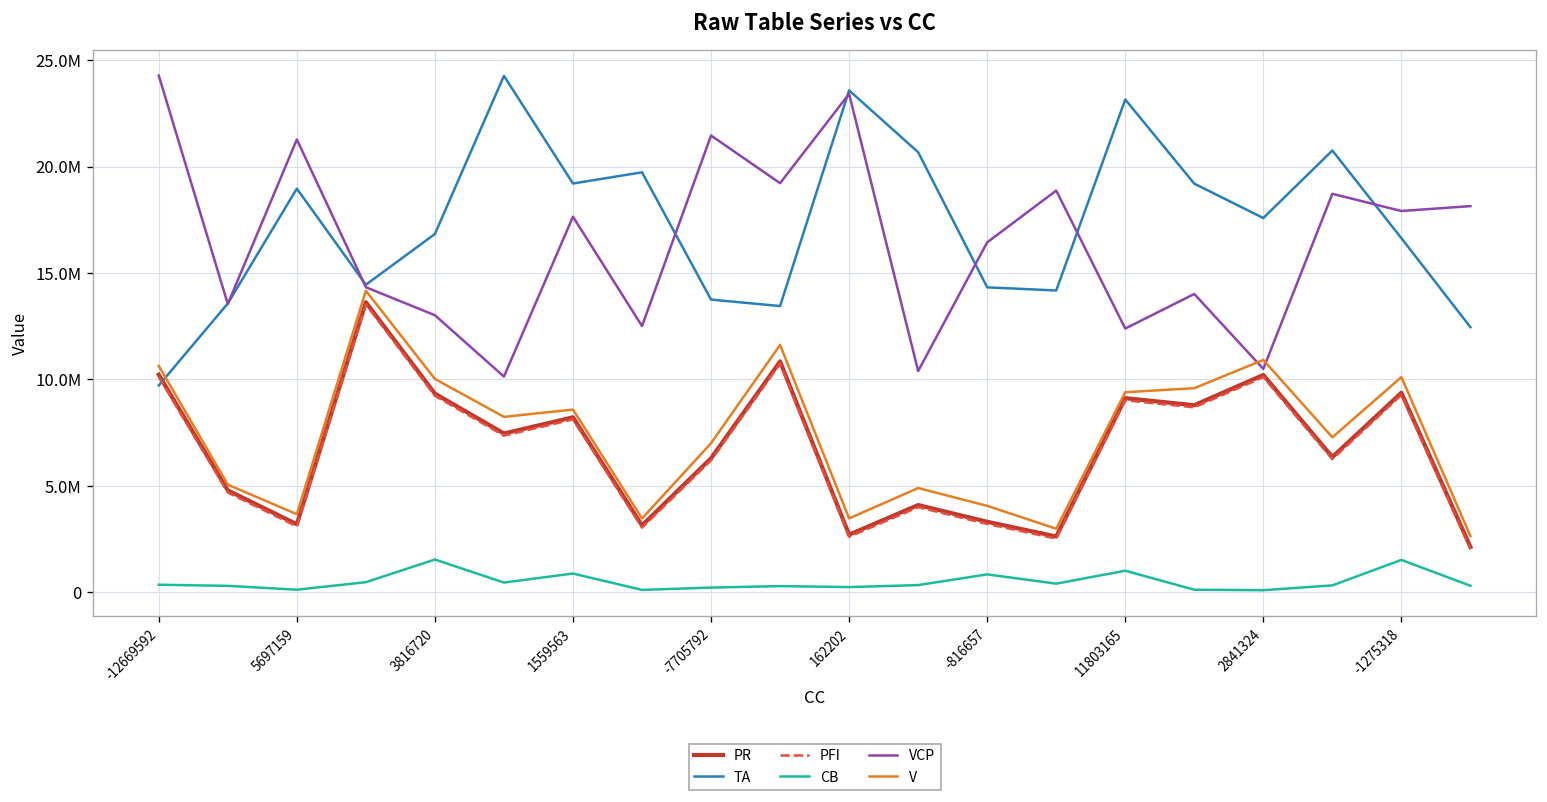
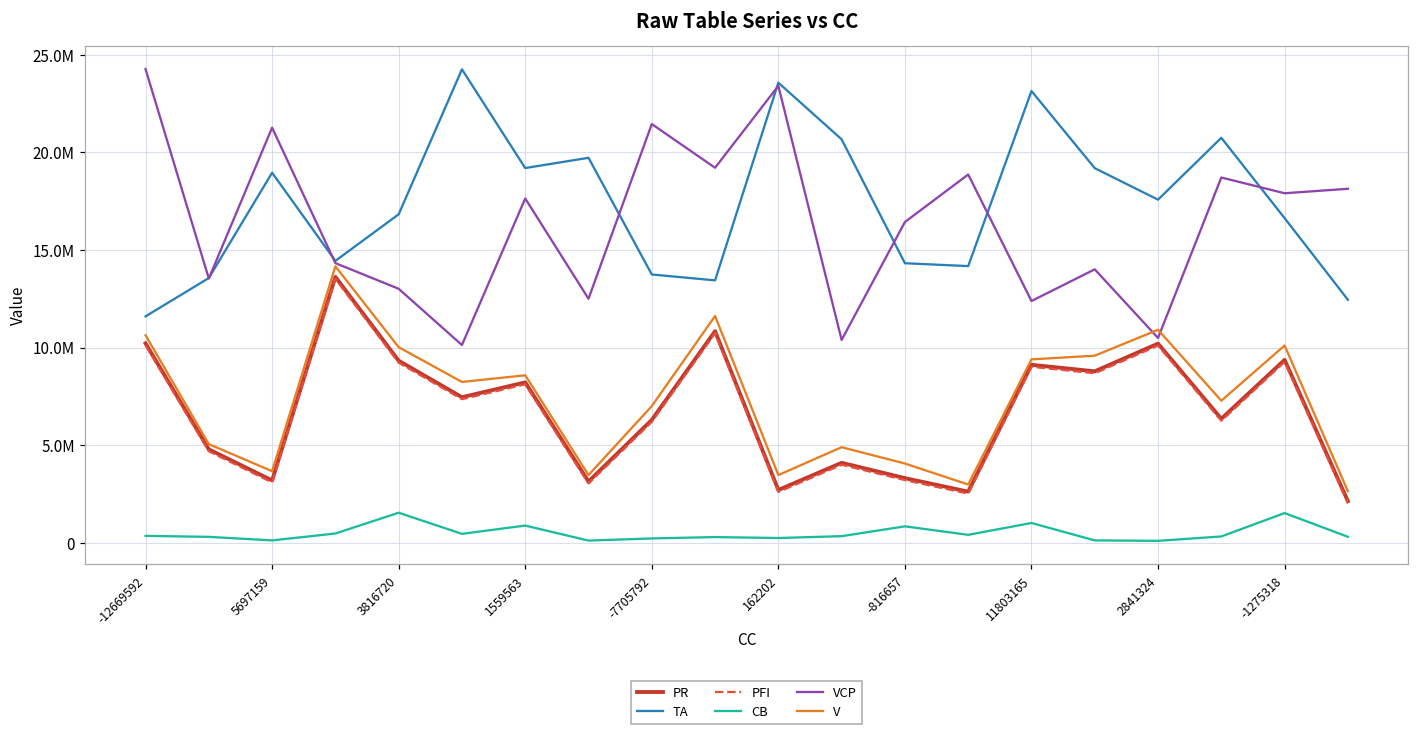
  {
    "TA": {
-     "-12669592": 9700000,
+     "-12669592": 11600000,
      "5697159": 19000000,
      "3816720": 16800000,
      "1559563": 19200000,
      "-7705792": 13700000,
      "162202": 23600000,
      "-816657": 14300000,
      "11803165": 23100000,
      "2841324": 17600000,
      "-1275318": 16600000
    },
    "CB": {
      "-12669592": 400000,
      "5697159": 100000,
      "3816720": 1500000,
      "1559563": 900000,
      "-7705792": 200000,
      "162202": 200000,
      "-816657": 800000,
      "11803165": 1000000,
      "2841324": 100000,
      "-1275318": 1500000
    },
    "VCP": {
      "-12669592": 24300000,
      "5697159": 21300000,
      "3816720": 13000000,
      "1559563": 17600000,
      "-7705792": 21500000,
      "162202": 23400000,
      "-816657": 16400000,
      "11803165": 12400000,
      "2841324": 10500000,
      "-1275318": 17900000
    }
  }
